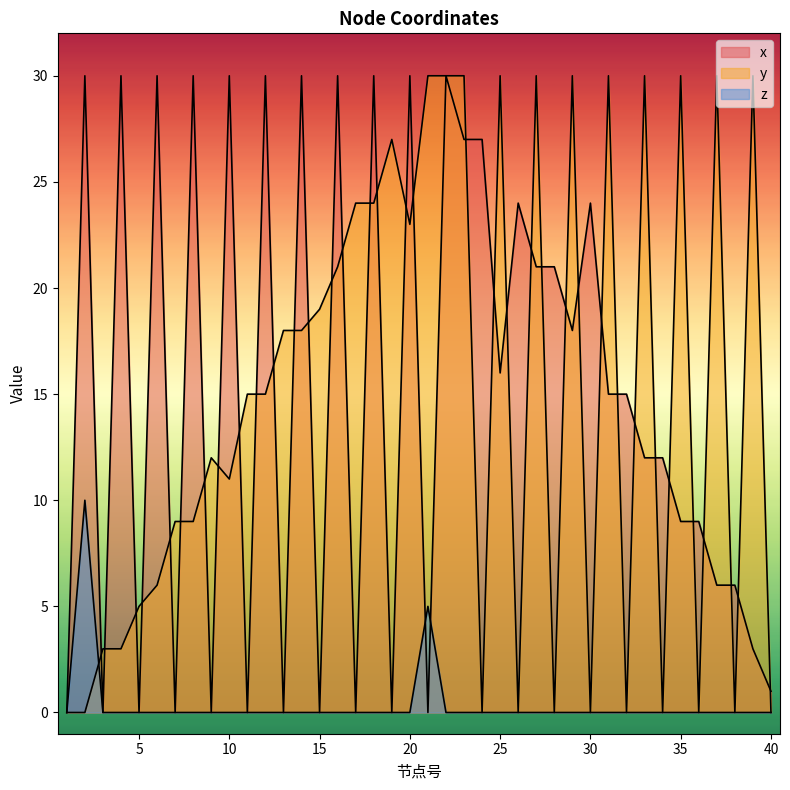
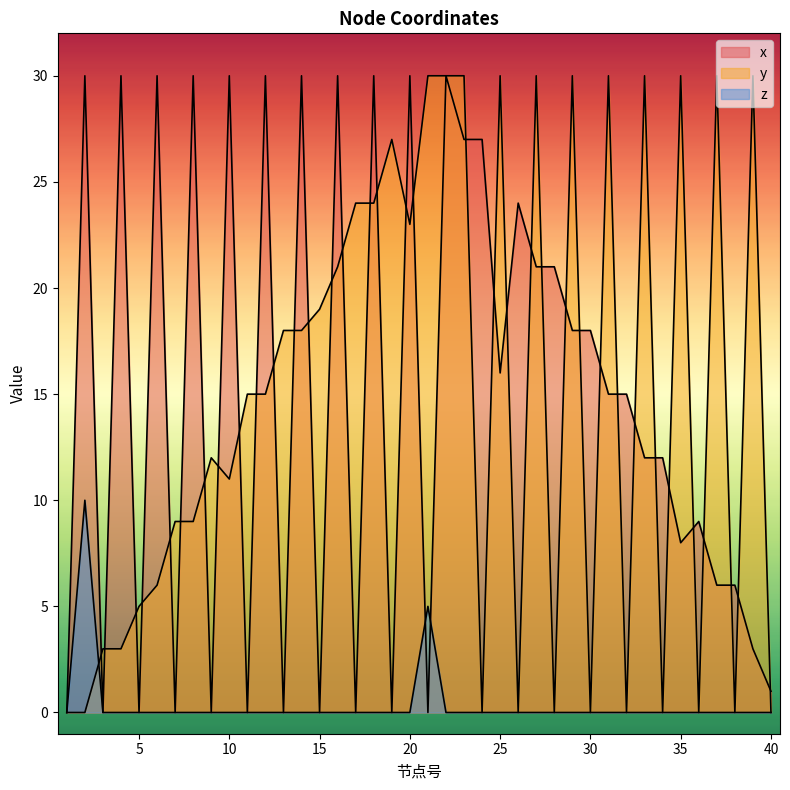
  {
    "x": {
      "10": 30,
      "20": 30,
      "25": 16,
-     "30": 24,
-     "35": 9,
+     "30": 18,
+     "35": 8,
      "40": 1
    },
    "y": {
      "5": 5,
      "10": 11,
      "15": 19,
      "20": 23,
      "25": 30,
      "35": 30
    },
    "z": {
      "10": 0,
      "20": 0,
      "25": 0,
      "35": 0
    }
  }
